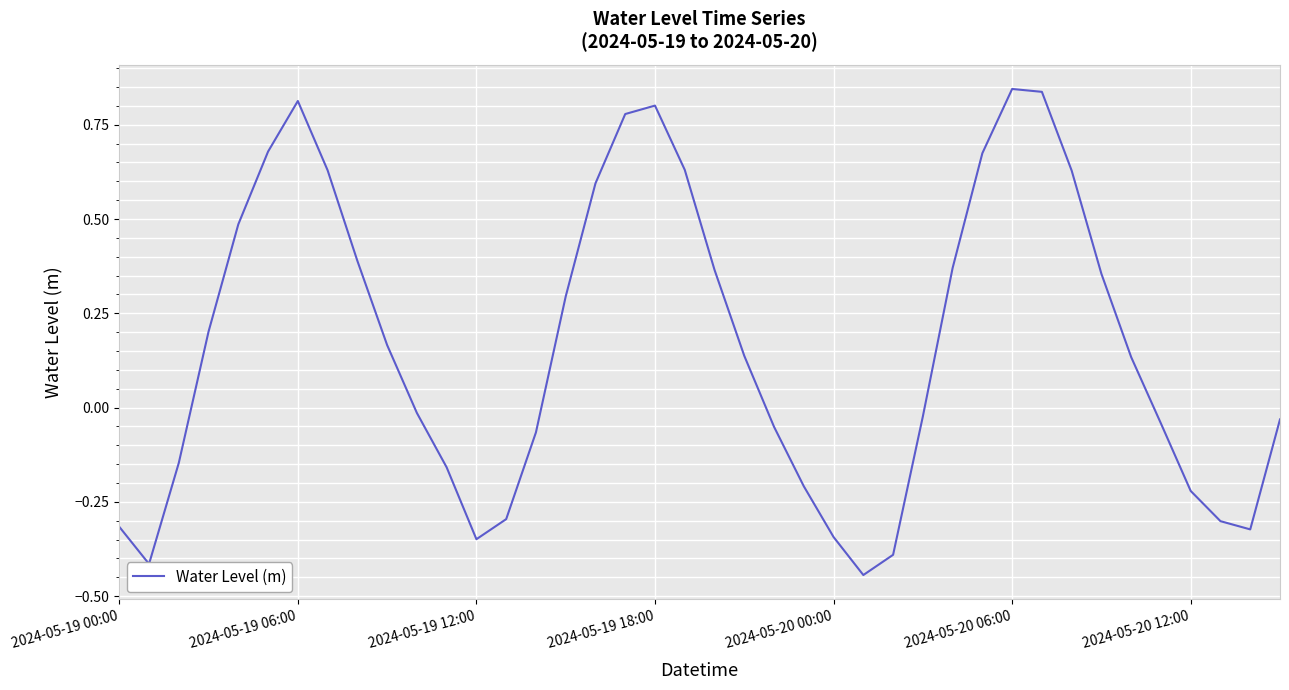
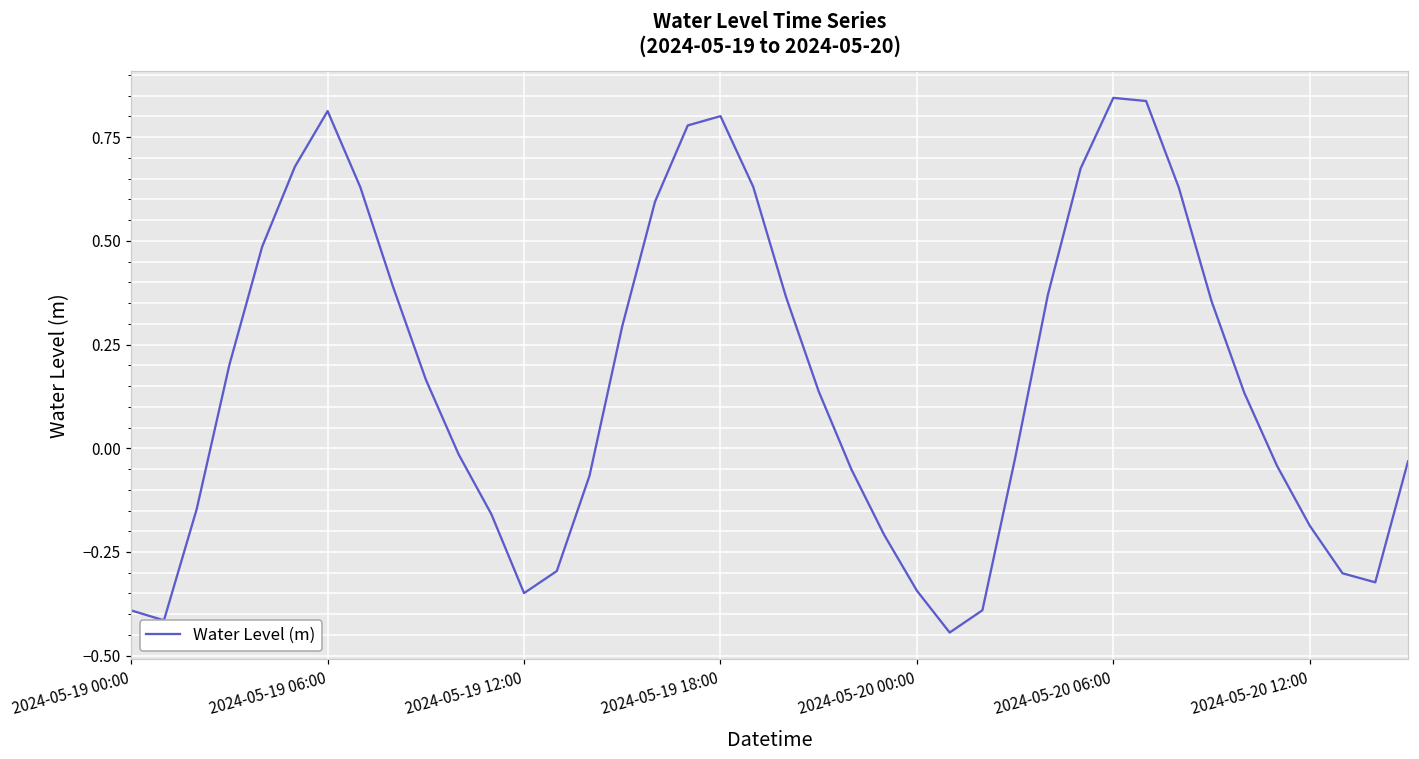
  {
-   "2024-05-19 00:00": -0.32,
+   "2024-05-19 00:00": -0.39,
    "2024-05-19 06:00": 0.81,
    "2024-05-19 12:00": -0.35,
    "2024-05-19 18:00": 0.80,
    "2024-05-20 00:00": -0.34,
    "2024-05-20 06:00": 0.84,
-   "2024-05-20 12:00": -0.22
+   "2024-05-20 12:00": -0.19
  }
